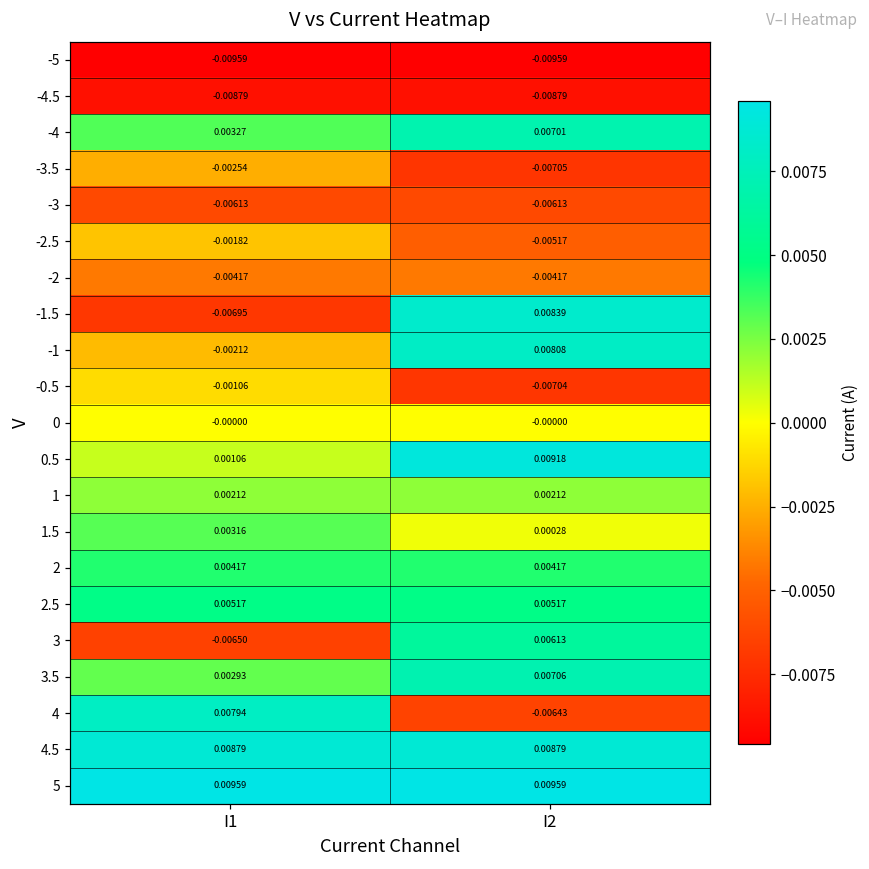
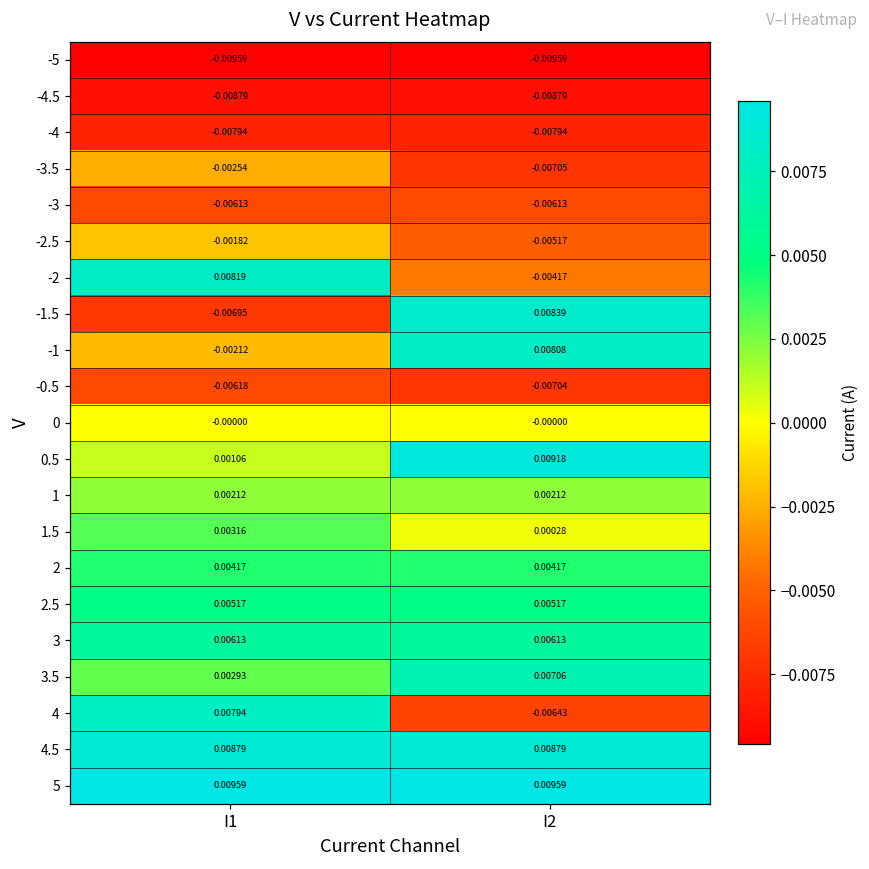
  {
    "-5": {
      "I1": -0.00959,
      "I2": -0.00959
    },
    "-4.5": {
      "I1": -0.00879,
      "I2": -0.00879
    },
    "-4": {
-     "I1": 0.00327,
-     "I2": 0.00701
+     "I1": -0.00794,
+     "I2": -0.00794
    },
    "-3.5": {
      "I1": -0.00254,
      "I2": -0.00705
    },
    "-3": {
      "I1": -0.00613,
      "I2": -0.00613
    },
    "-2.5": {
      "I1": -0.00182,
      "I2": -0.00517
    },
    "-2": {
-     "I1": -0.00417,
+     "I1": 0.00819,
      "I2": -0.00417
    },
    "-1.5": {
      "I1": -0.00695,
      "I2": 0.00839
    },
    "-1": {
      "I1": -0.00212,
      "I2": 0.00808
    },
    "-0.5": {
-     "I1": -0.00106,
+     "I1": -0.00618,
      "I2": -0.00704
    },
    "0": {
      "I1": -0.00000,
      "I2": -0.00000
    },
    "0.5": {
      "I1": 0.00106,
      "I2": 0.00918
    },
    "1": {
      "I1": 0.00212,
      "I2": 0.00212
    },
    "1.5": {
      "I1": 0.00316,
      "I2": 0.00028
    },
    "2": {
      "I1": 0.00417,
      "I2": 0.00417
    },
    "2.5": {
      "I1": 0.00517,
      "I2": 0.00517
    },
    "3": {
-     "I1": -0.00650,
+     "I1": 0.00613,
      "I2": 0.00613
    },
    "3.5": {
      "I1": 0.00293,
      "I2": 0.00706
    },
    "4": {
      "I1": 0.00794,
      "I2": -0.00643
    },
    "4.5": {
      "I1": 0.00879,
      "I2": 0.00879
    },
    "5": {
      "I1": 0.00959,
      "I2": 0.00959
    }
  }
